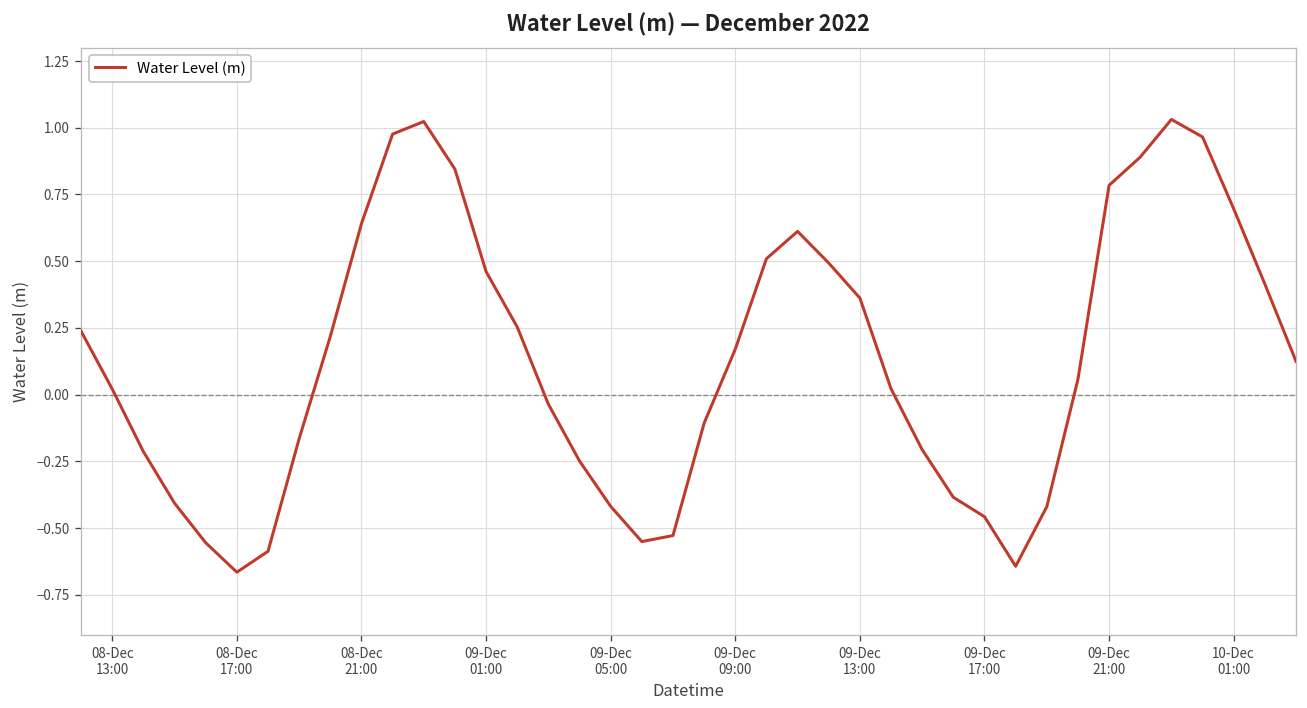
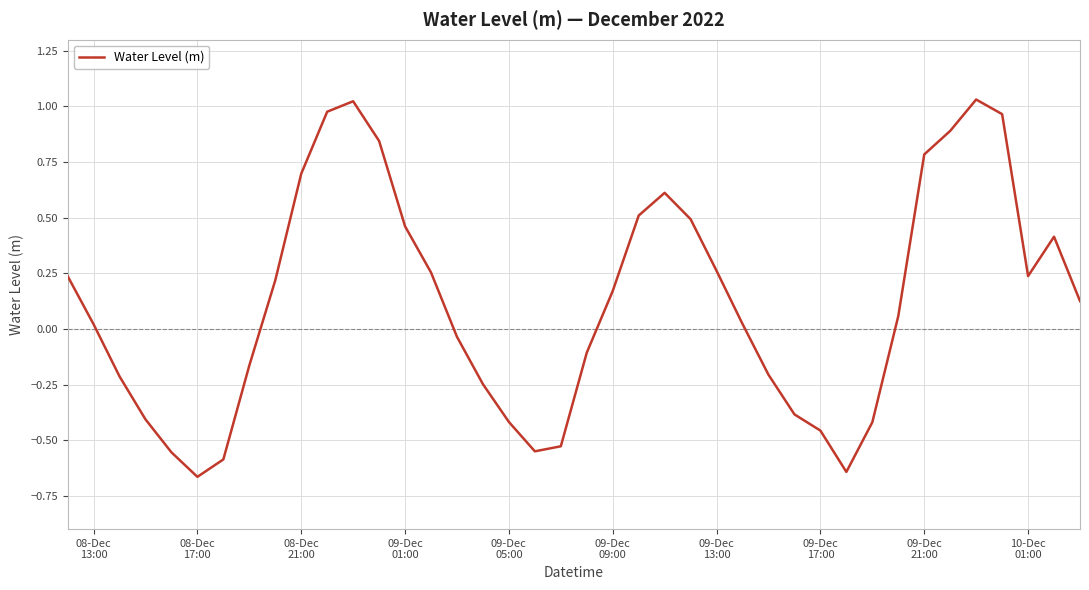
  {
    "08-Dec 13:00": 0.02,
    "08-Dec 17:00": -0.66,
-   "08-Dec 21:00": 0.64,
+   "08-Dec 21:00": 0.70,
    "09-Dec 01:00": 0.46,
    "09-Dec 05:00": -0.42,
    "09-Dec 09:00": 0.17,
-   "09-Dec 13:00": 0.36,
+   "09-Dec 13:00": 0.26,
    "09-Dec 17:00": -0.46,
    "09-Dec 21:00": 0.78,
-   "10-Dec 01:00": 0.70
+   "10-Dec 01:00": 0.24
  }
